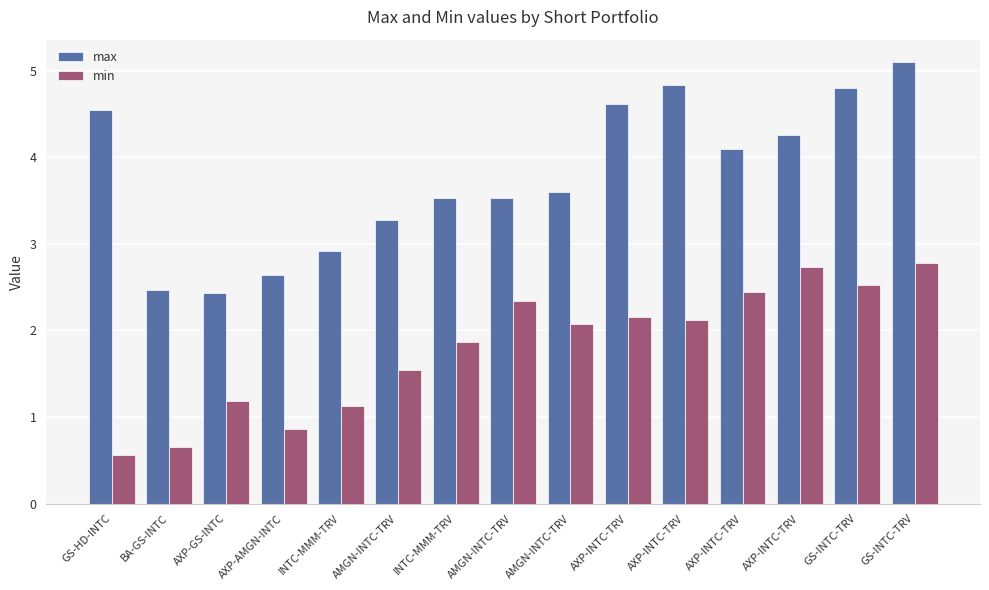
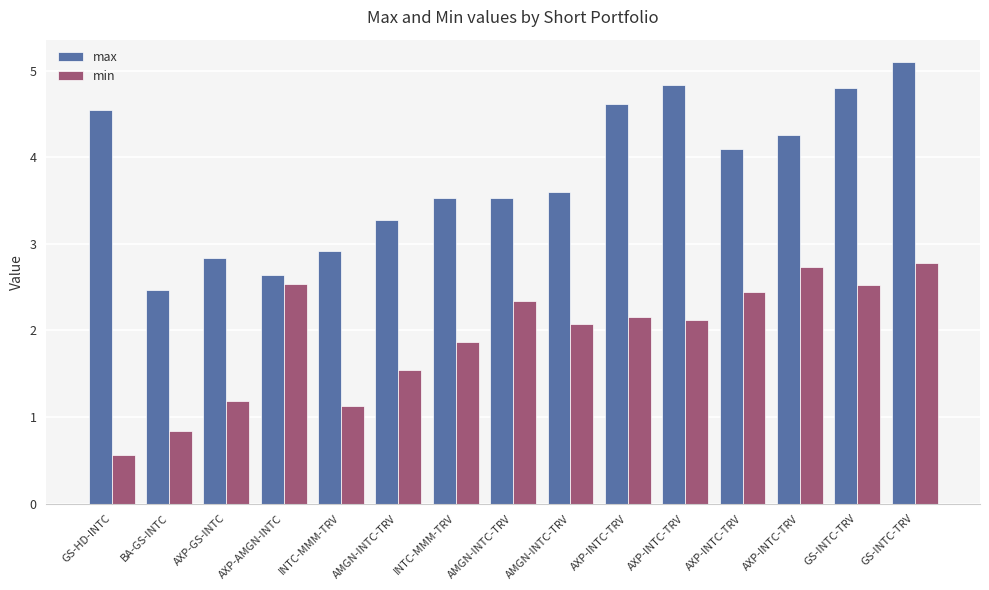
  {
    "max": {
      "GS-HD-INTC": 4.6,
      "BA-GS-INTC": 2.5,
-     "AXP-GS-INTC": 2.4,
+     "AXP-GS-INTC": 2.8,
      "AXP-AMGN-INTC": 2.6
    },
    "min": {
      "GS-HD-INTC": 0.6,
-     "BA-GS-INTC": 0.7,
+     "BA-GS-INTC": 0.8,
      "AXP-GS-INTC": 1.2,
-     "AXP-AMGN-INTC": 0.9
+     "AXP-AMGN-INTC": 2.5
    }
  }
